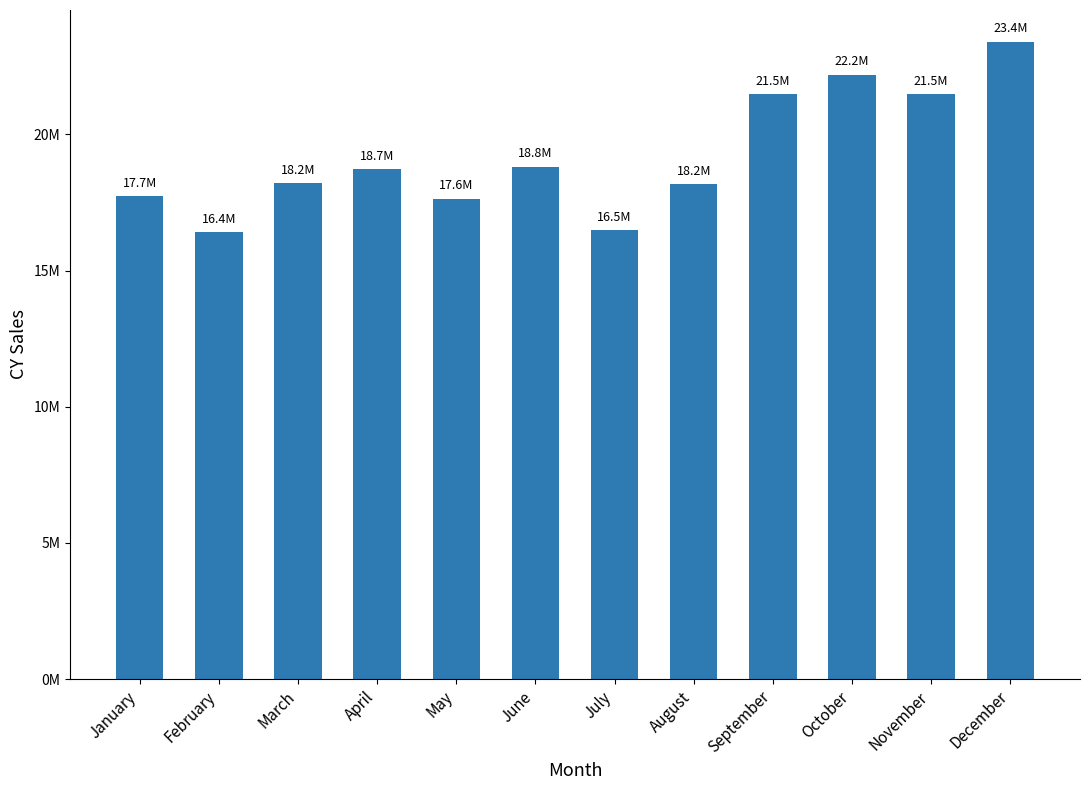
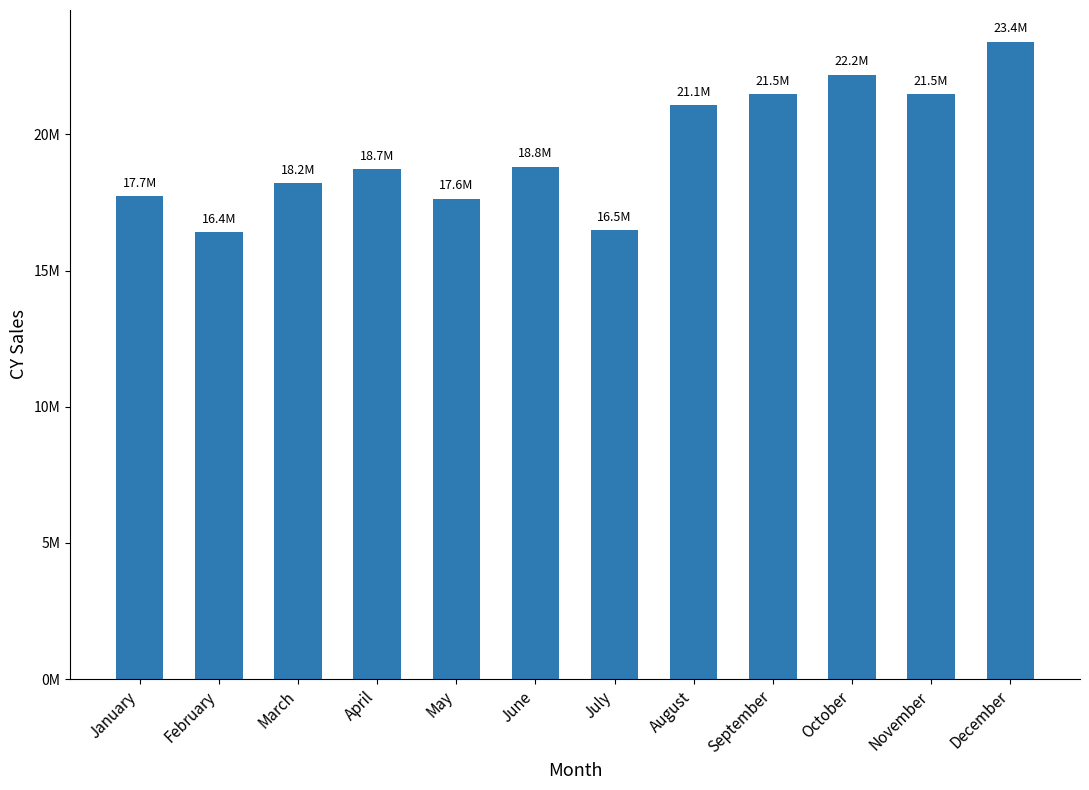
  {
    "January": "17.7M",
    "February": "16.4M",
    "March": "18.2M",
    "April": "18.7M",
    "May": "17.6M",
    "June": "18.8M",
    "July": "16.5M",
-   "August": "18.2M",
+   "August": "21.1M",
    "September": "21.5M",
    "October": "22.2M",
    "November": "21.5M",
    "December": "23.4M"
  }
